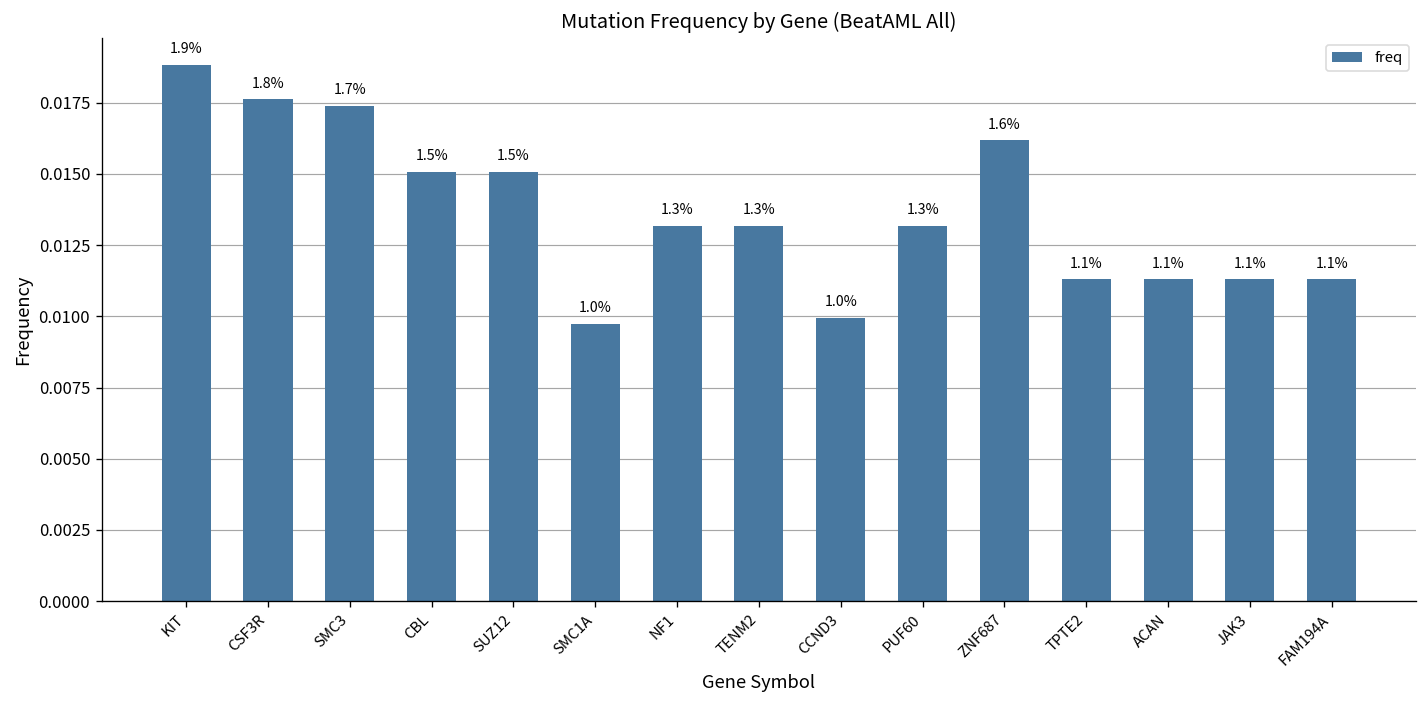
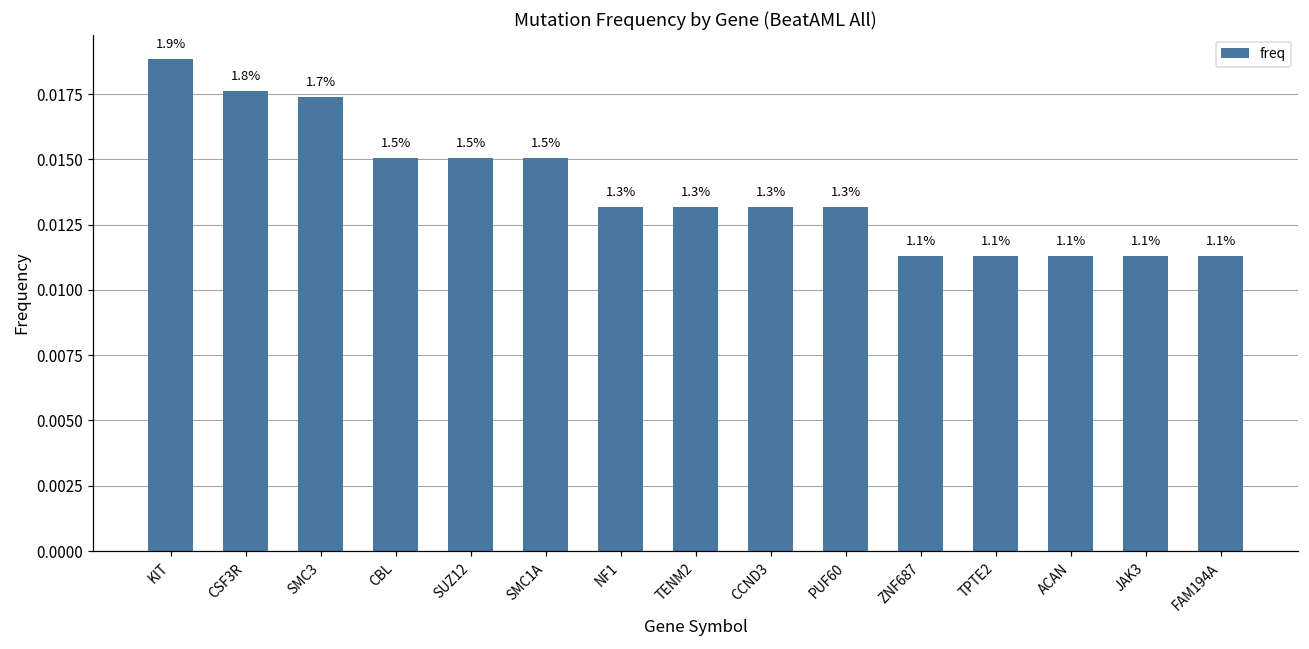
  {
    "KIT": "1.9%",
    "CSF3R": "1.8%",
    "SMC3": "1.7%",
    "CBL": "1.5%",
    "SUZ12": "1.5%",
-   "SMC1A": "1.0%",
+   "SMC1A": "1.5%",
    "NF1": "1.3%",
    "TENM2": "1.3%",
-   "CCND3": "1.0%",
+   "CCND3": "1.3%",
    "PUF60": "1.3%",
-   "ZNF687": "1.6%",
+   "ZNF687": "1.1%",
    "TPTE2": "1.1%",
    "ACAN": "1.1%",
    "JAK3": "1.1%",
    "FAM194A": "1.1%"
  }
